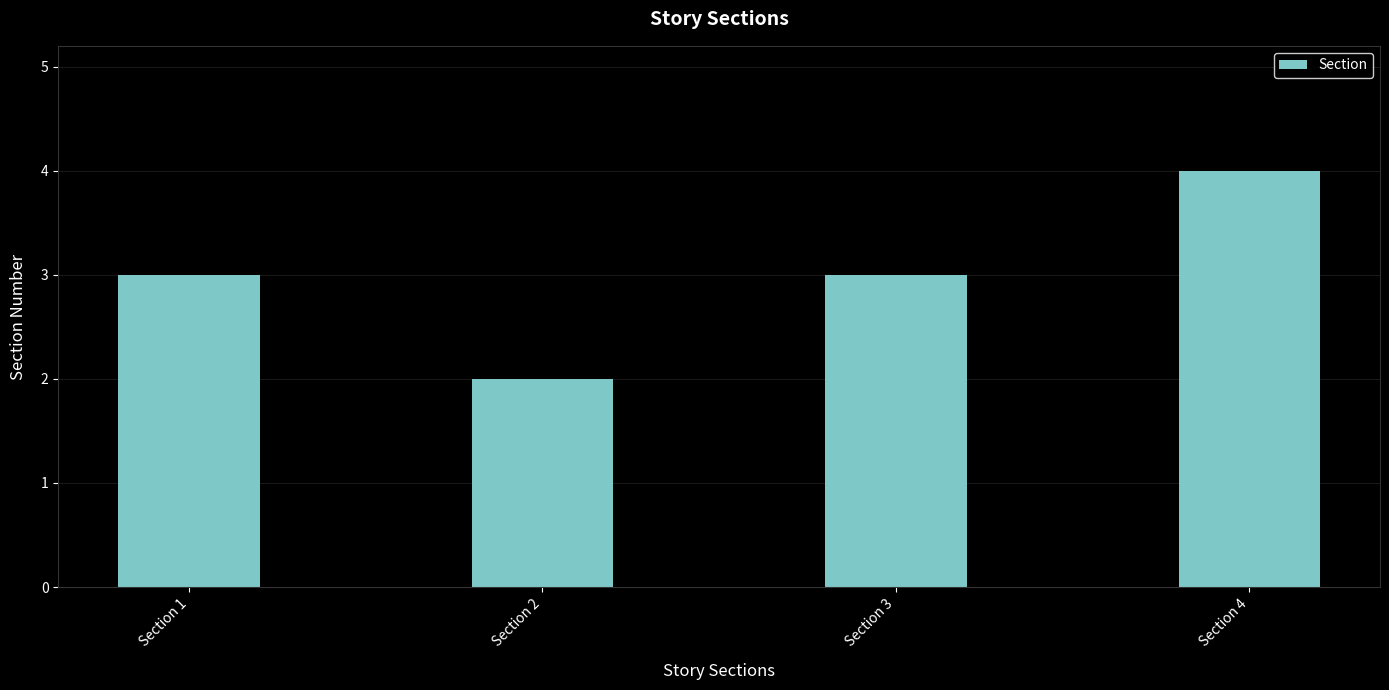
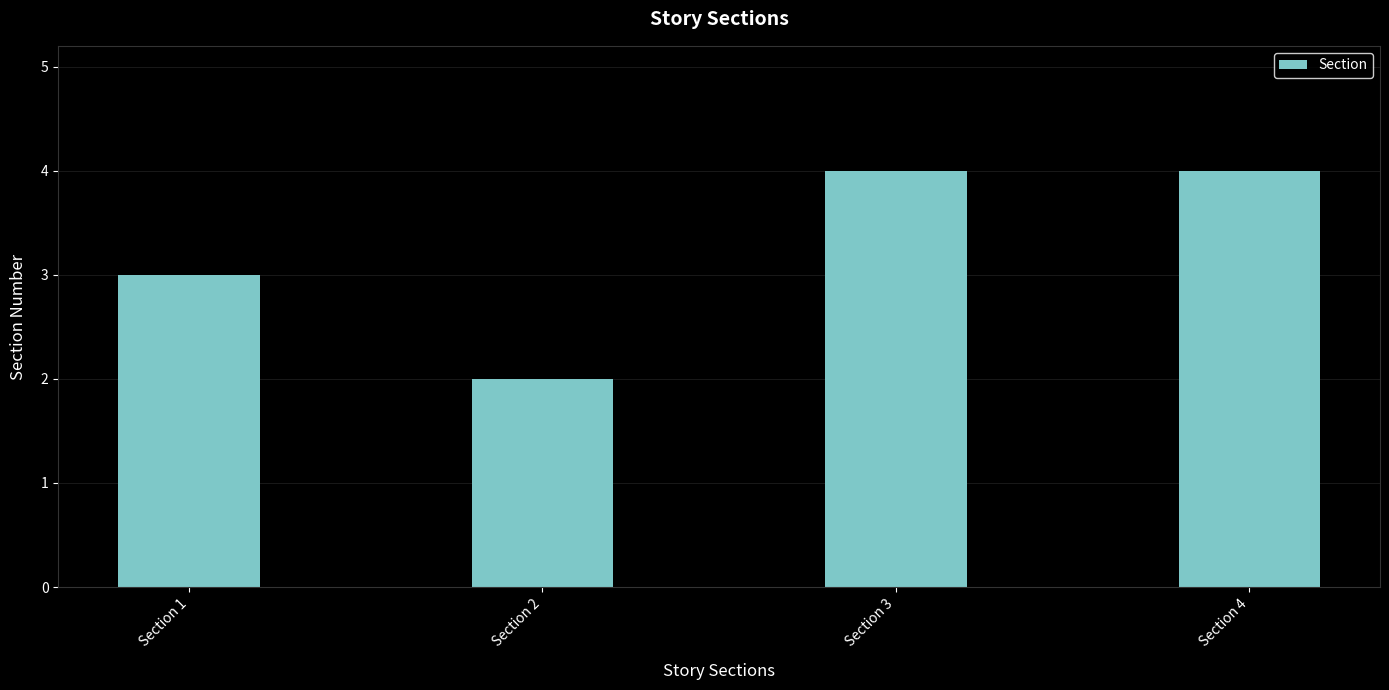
  {
    "Section 1": 3,
    "Section 2": 2,
-   "Section 3": 3,
+   "Section 3": 4,
    "Section 4": 4
  }
